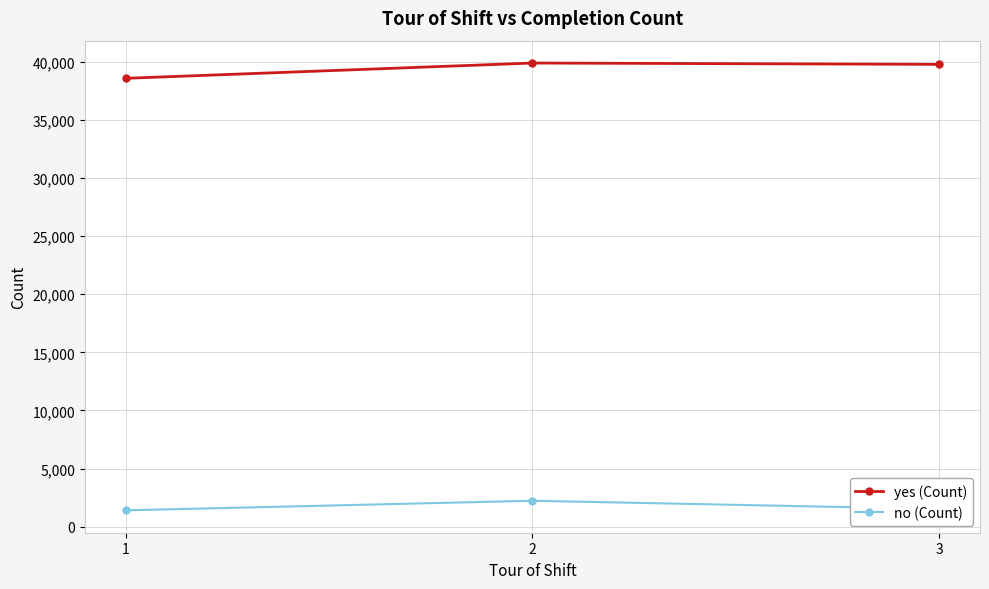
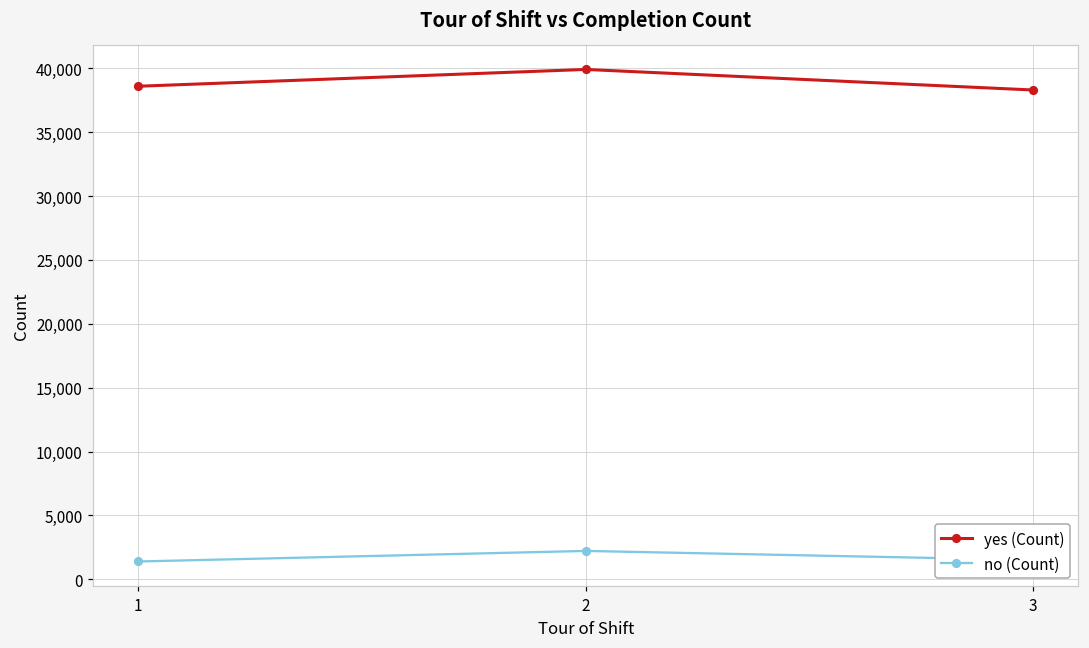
  {
    "yes (Count)": {
      "1": "38,600",
      "2": "39,900",
-     "3": "39,800"
+     "3": "38,300"
    },
    "no (Count)": {
      "1": "1,400",
      "2": "2,200"
    }
  }
